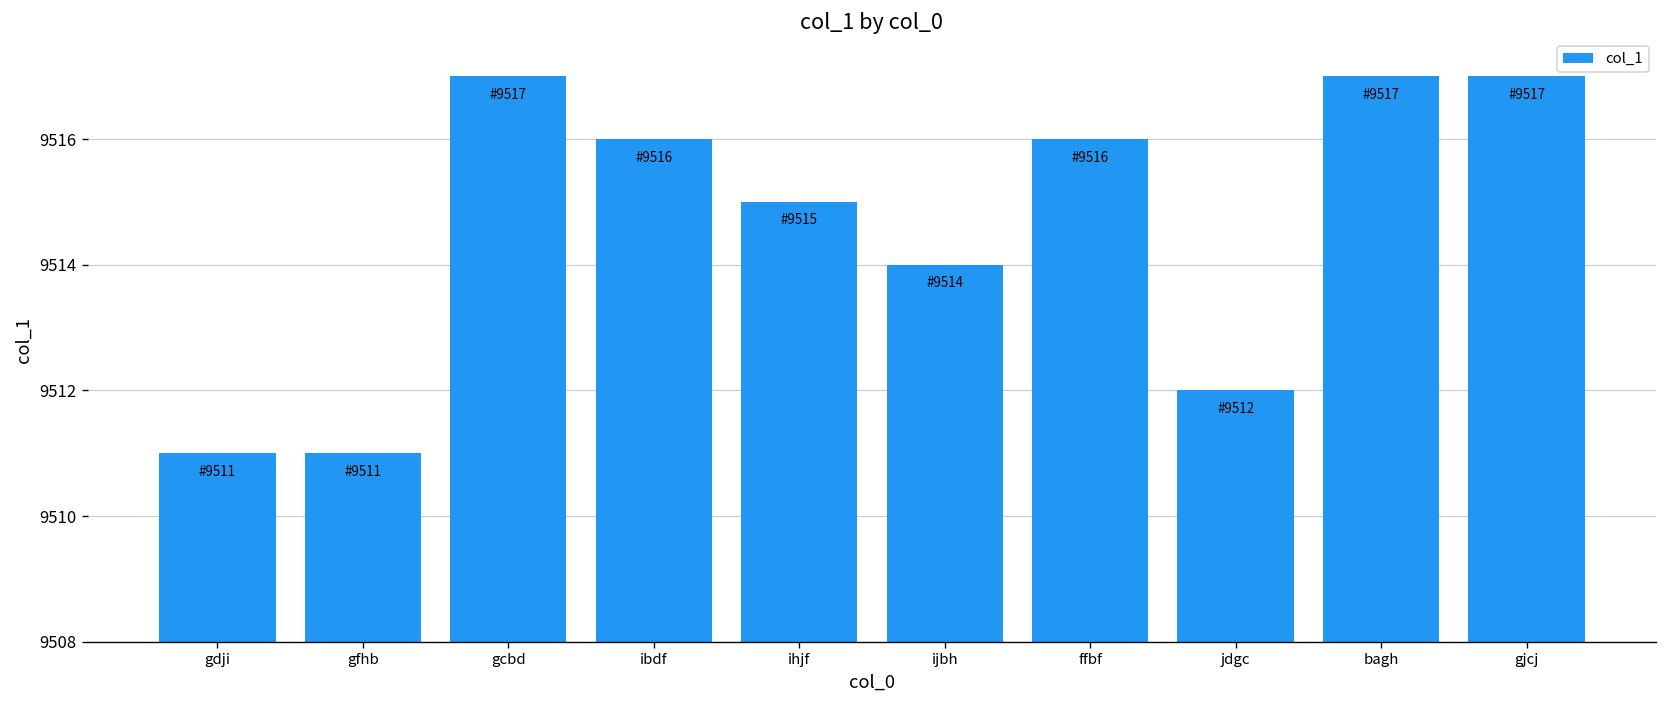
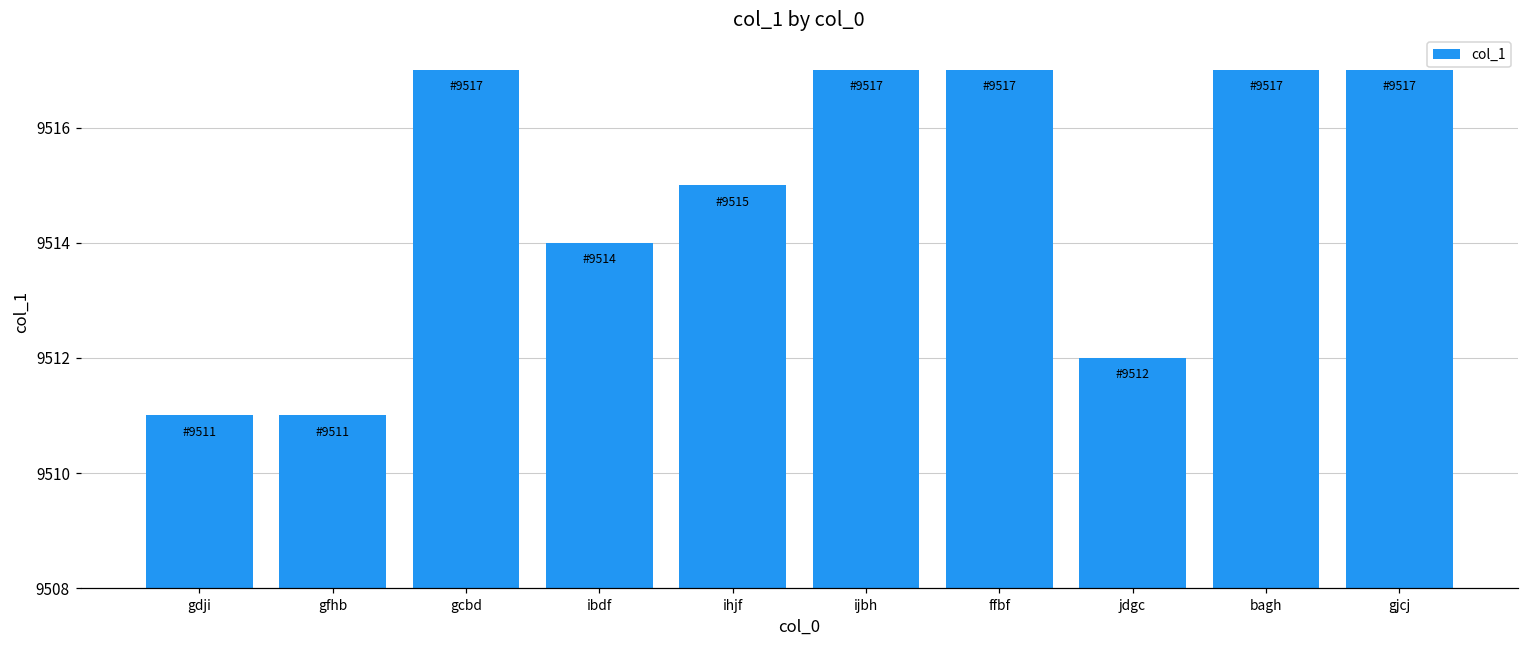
  {
    "gdji": 9511,
    "gfhb": 9511,
    "gcbd": 9517,
-   "ibdf": 9516,
+   "ibdf": 9514,
    "ihjf": 9515,
-   "ijbh": 9514,
-   "ffbf": 9516,
+   "ijbh": 9517,
+   "ffbf": 9517,
    "jdgc": 9512,
    "bagh": 9517,
    "gjcj": 9517
  }
